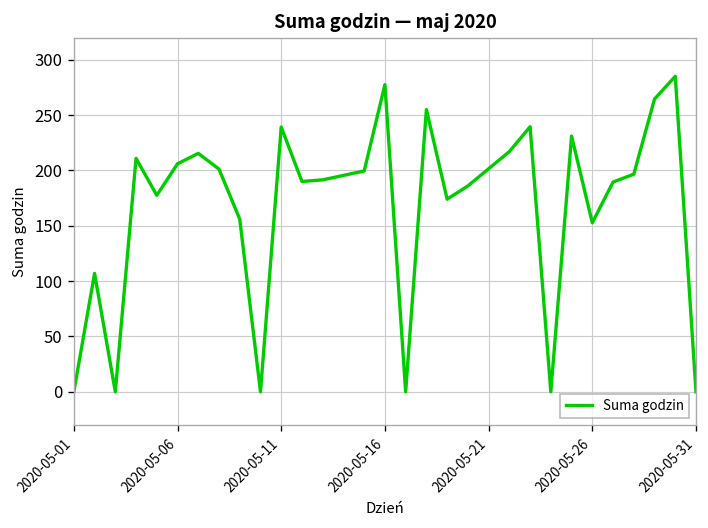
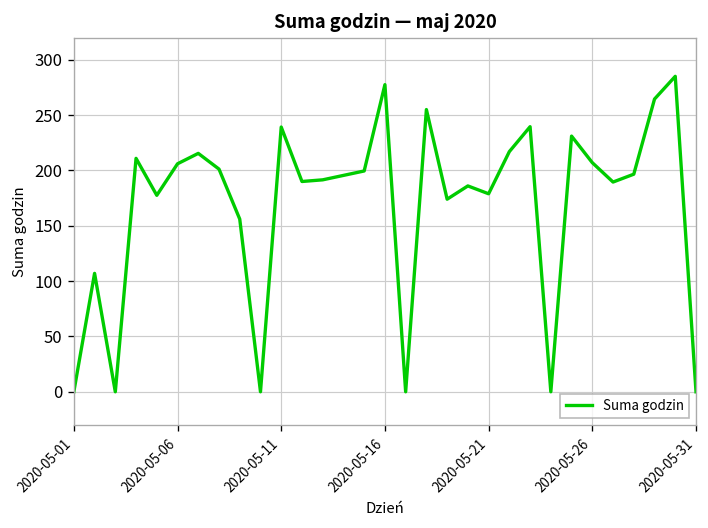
  {
    "2020-05-01": 0,
    "2020-05-06": 210,
    "2020-05-11": 240,
    "2020-05-16": 280,
-   "2020-05-21": 200,
-   "2020-05-26": 150,
+   "2020-05-21": 180,
+   "2020-05-26": 210,
    "2020-05-31": 0
  }
